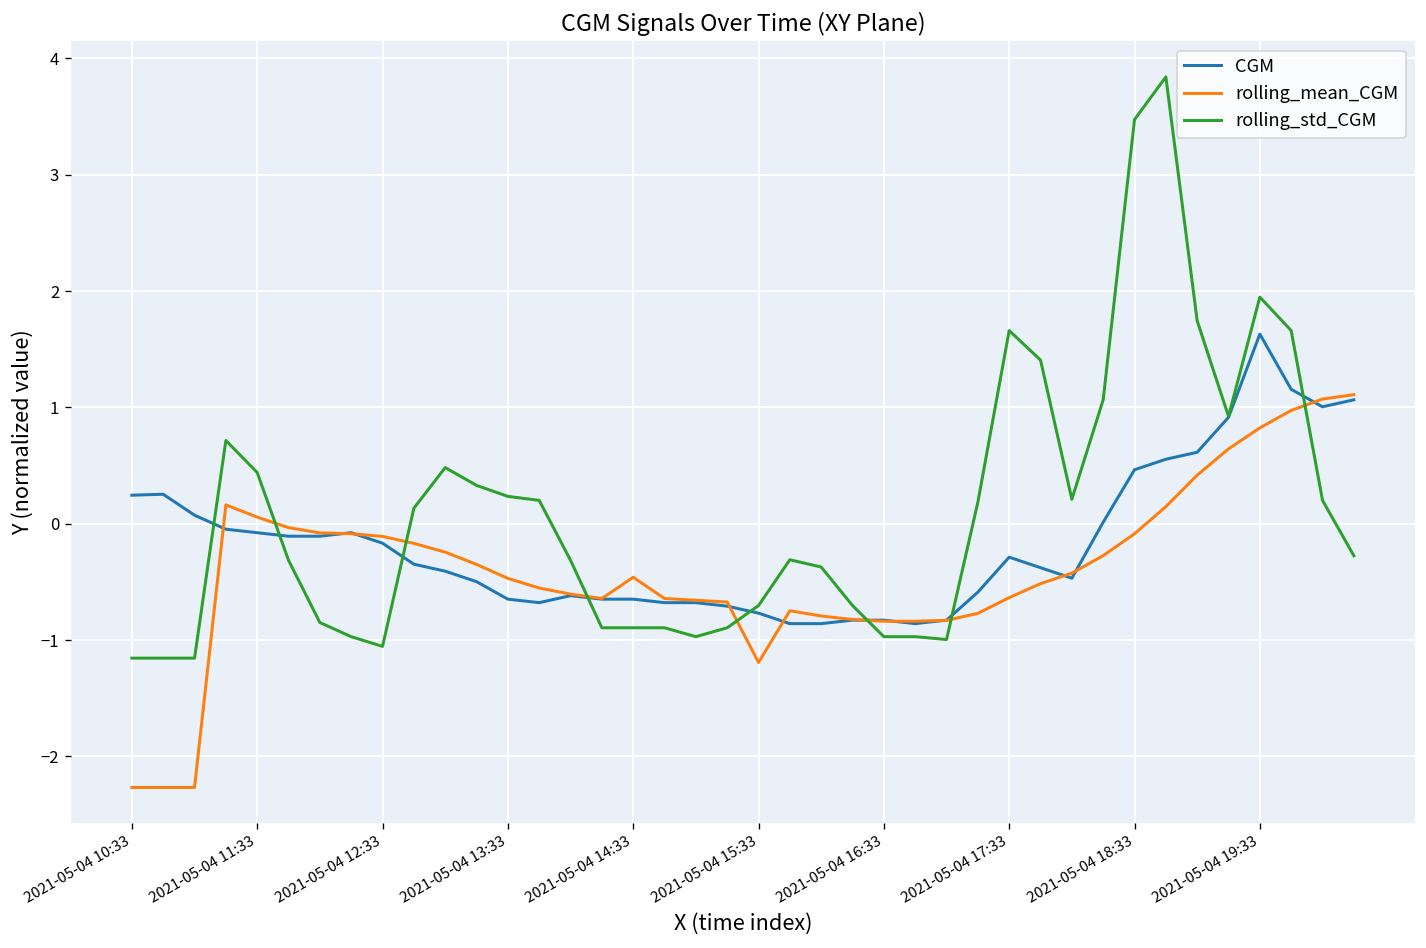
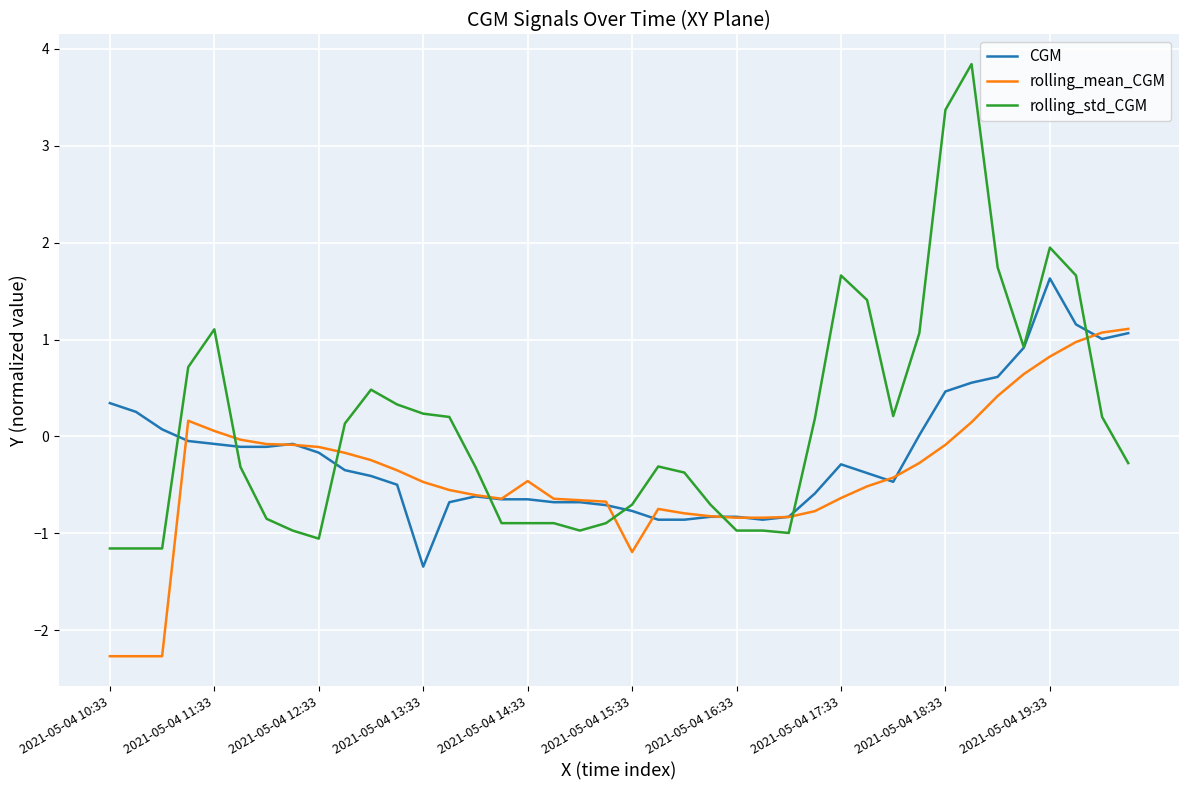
  {
    "CGM": {
-     "2021-05-04 10:33": 0.2,
+     "2021-05-04 10:33": 0.3,
      "2021-05-04 11:33": -0.1,
      "2021-05-04 12:33": -0.2,
-     "2021-05-04 13:33": -0.6,
+     "2021-05-04 13:33": -1.3,
      "2021-05-04 14:33": -0.6,
      "2021-05-04 15:33": -0.8,
      "2021-05-04 17:33": -0.3,
      "2021-05-04 18:33": 0.5,
      "2021-05-04 19:33": 1.6
    },
    "rolling_mean_CGM": {
      "2021-05-04 10:33": -2.3,
      "2021-05-04 11:33": 0.1,
      "2021-05-04 12:33": -0.1,
      "2021-05-04 13:33": -0.5,
      "2021-05-04 14:33": -0.5,
      "2021-05-04 15:33": -1.2,
      "2021-05-04 17:33": -0.6,
      "2021-05-04 18:33": -0.1,
      "2021-05-04 19:33": 0.8
    },
    "rolling_std_CGM": {
      "2021-05-04 10:33": -1.2,
-     "2021-05-04 11:33": 0.4,
+     "2021-05-04 11:33": 1.1,
      "2021-05-04 12:33": -1.1,
      "2021-05-04 13:33": 0.2,
      "2021-05-04 14:33": -0.9,
      "2021-05-04 15:33": -0.7,
      "2021-05-04 16:33": -1.0,
      "2021-05-04 17:33": 1.7,
-     "2021-05-04 18:33": 3.5,
+     "2021-05-04 18:33": 3.4,
      "2021-05-04 19:33": 1.9
    }
  }
